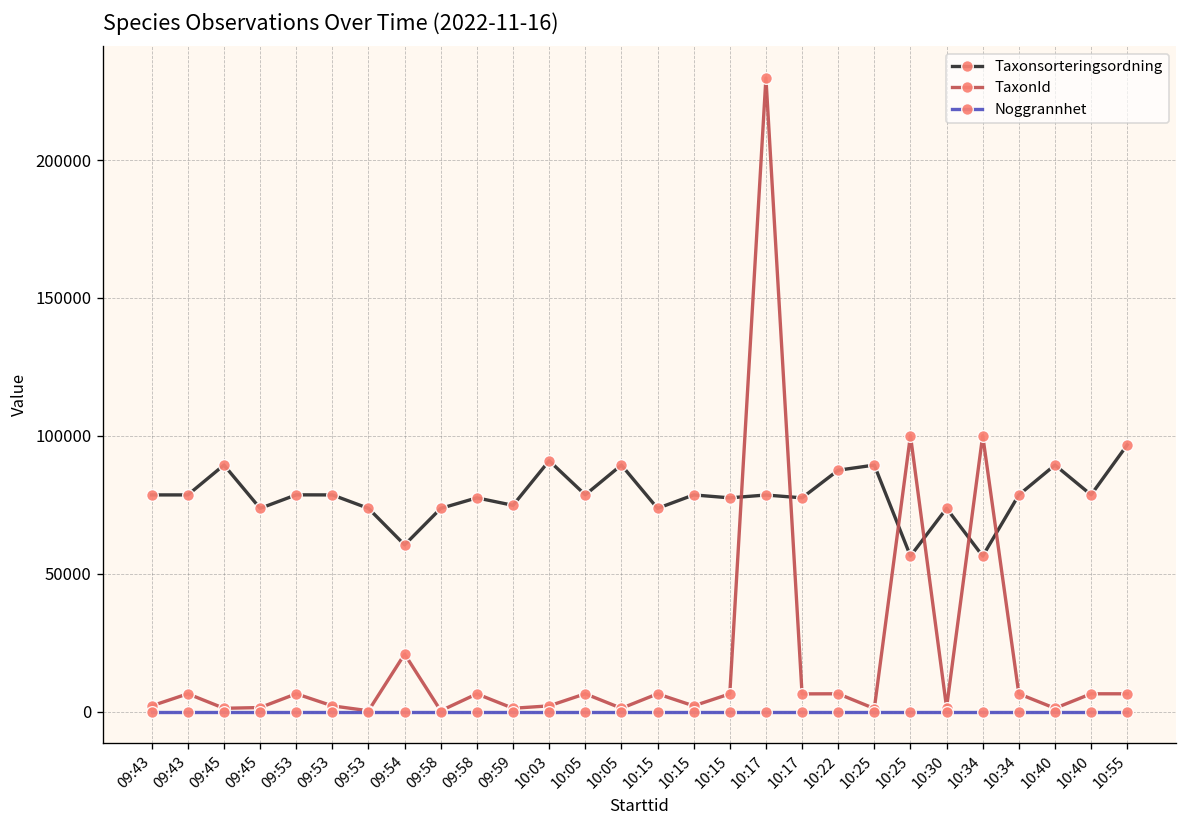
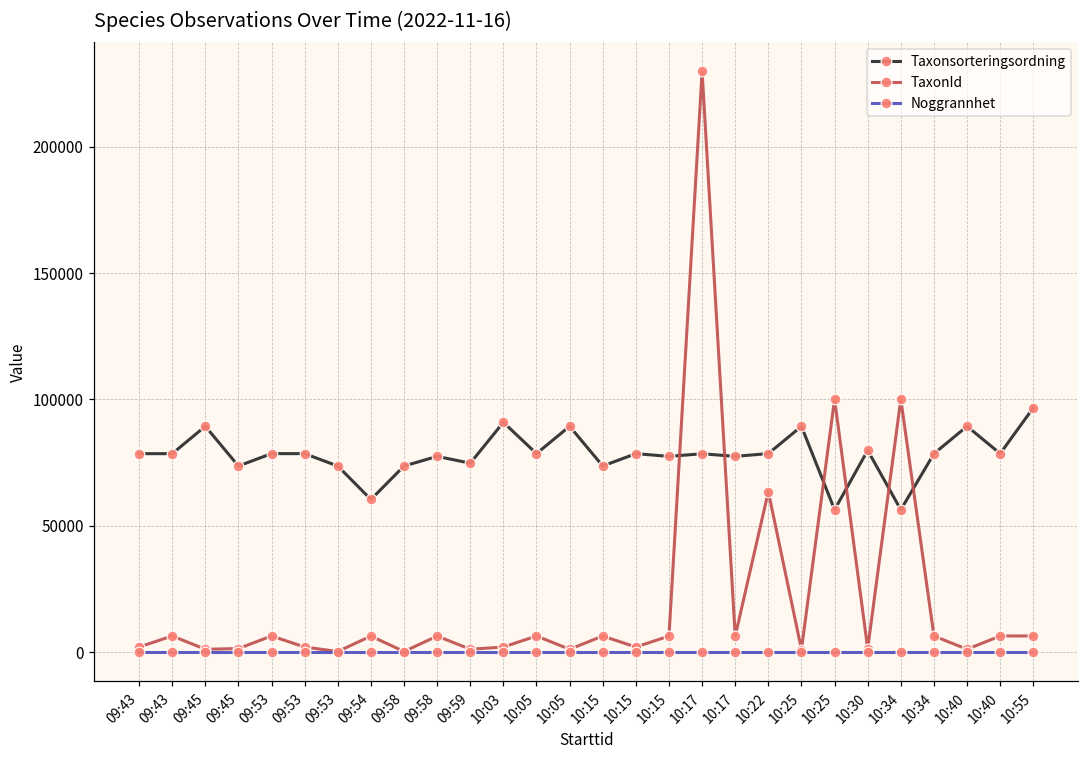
  {
    "Taxonsorteringsordning": {
      "09:54": 60000,
      "09:59": 75000,
      "10:03": 91000,
-     "10:22": 88000,
-     "10:30": 74000,
+     "10:22": 79000,
+     "10:30": 80000,
      "10:55": 97000
    },
    "TaxonId": {
-     "09:54": 21000,
+     "09:54": 6000,
      "09:59": 1000,
      "10:03": 2000,
-     "10:22": 6000,
+     "10:22": 64000,
      "10:30": 1000,
      "10:55": 6000
    },
    "Noggrannhet": {
      "09:54": 0,
      "09:59": 0,
      "10:03": 0,
      "10:22": 0,
      "10:30": 0,
      "10:55": 0
    }
  }
